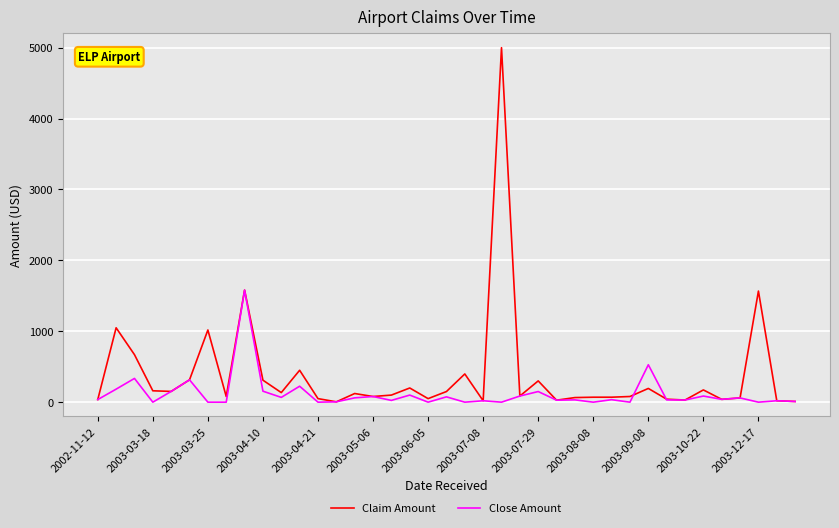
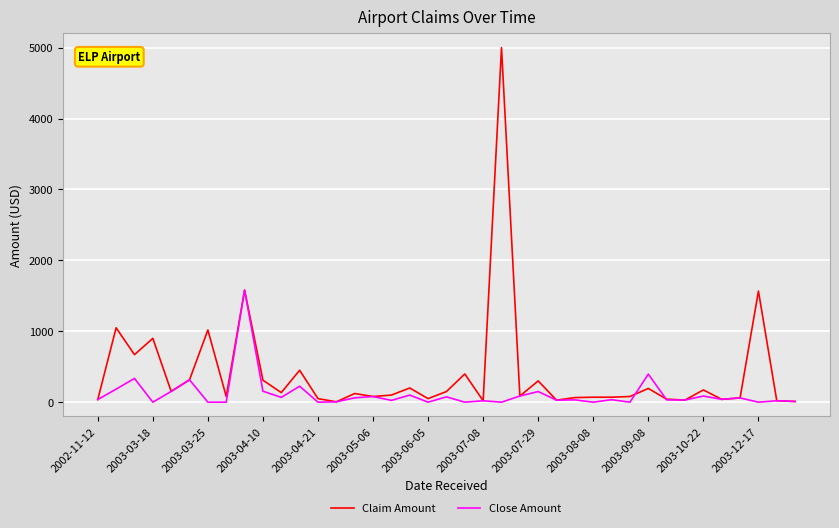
  {
    "Claim Amount": {
-     "2003-03-18": 200,
+     "2003-03-18": 900,
      "2003-03-25": 1000,
      "2003-04-21": 100,
      "2003-07-29": 300,
      "2003-08-08": 100,
      "2003-09-08": 200,
      "2003-10-22": 200,
      "2003-12-17": 1600
    },
    "Close Amount": {
      "2003-03-18": 0,
      "2003-03-25": 0,
      "2003-04-21": 0,
      "2003-07-29": 200,
      "2003-08-08": 0,
-     "2003-09-08": 500,
+     "2003-09-08": 400,
      "2003-10-22": 100,
      "2003-12-17": 0
    }
  }
